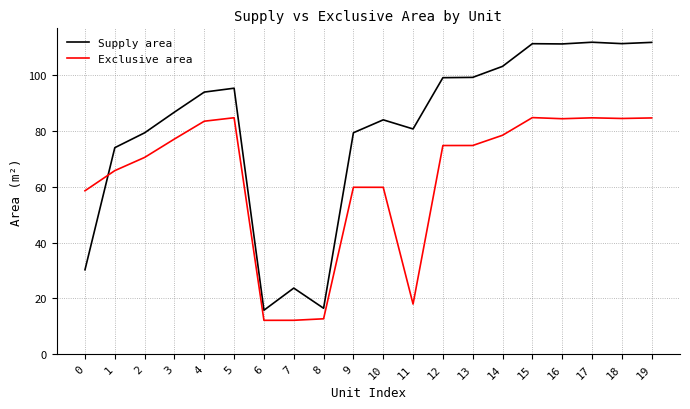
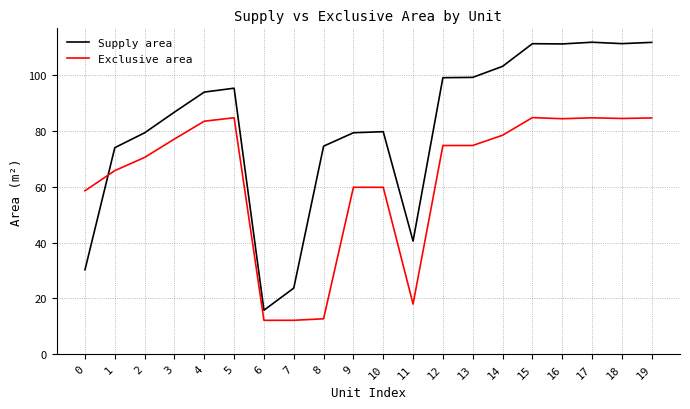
  {
    "Supply area": {
      "0": 30,
      "1": 74,
      "2": 79,
      "3": 87,
      "4": 94,
      "5": 95,
      "6": 16,
      "7": 24,
-     "8": 16,
+     "8": 75,
      "9": 79,
-     "10": 84,
-     "11": 81,
+     "10": 80,
+     "11": 41,
      "12": 99,
      "13": 99,
      "14": 103,
      "15": 111,
      "16": 111,
      "17": 112,
      "18": 111,
      "19": 112
    },
    "Exclusive area": {
      "0": 59,
      "1": 66,
      "2": 71,
      "3": 77,
      "4": 84,
      "5": 85,
      "6": 12,
      "7": 12,
      "8": 13,
      "9": 60,
      "10": 60,
      "11": 18,
      "12": 75,
      "13": 75,
      "14": 78,
      "15": 85,
      "16": 84,
      "17": 85,
      "18": 84,
      "19": 85
    }
  }
